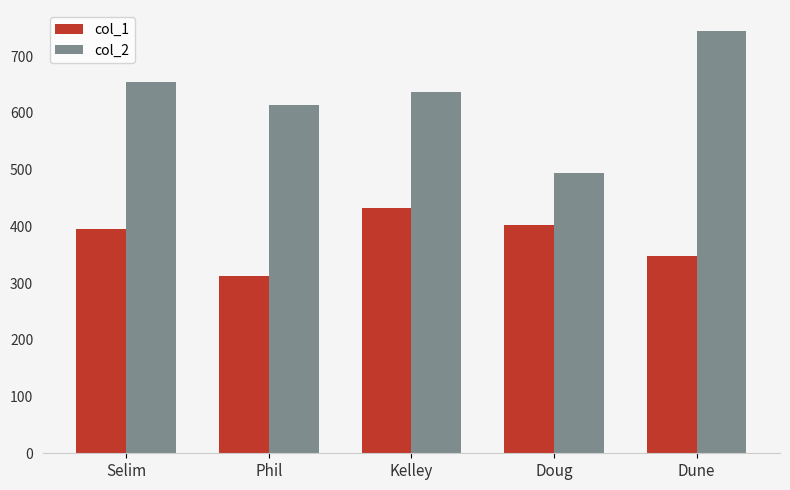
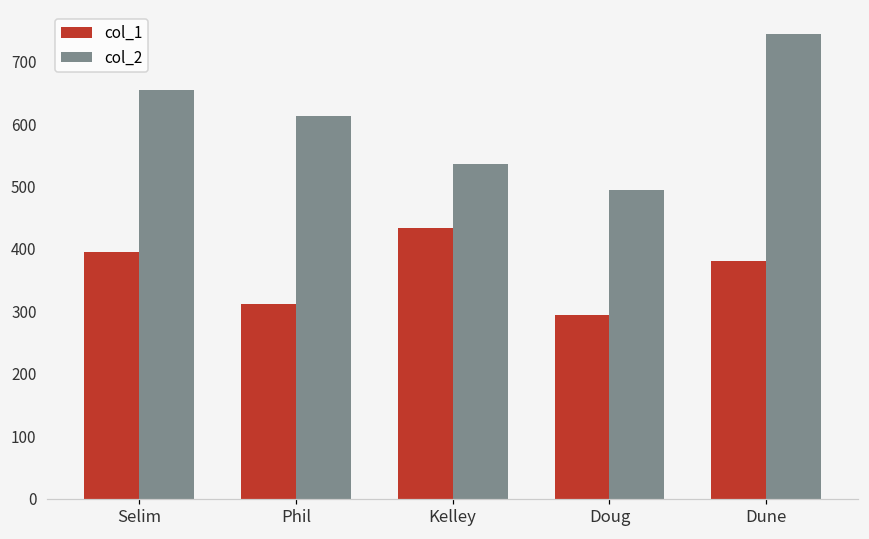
  {
    "col_1": {
      "Selim": 400,
      "Phil": 310,
      "Kelley": 430,
-     "Doug": 400,
-     "Dune": 350
+     "Doug": 290,
+     "Dune": 380
    },
    "col_2": {
      "Selim": 660,
      "Phil": 610,
-     "Kelley": 640,
+     "Kelley": 540,
      "Doug": 490,
      "Dune": 740
    }
  }
